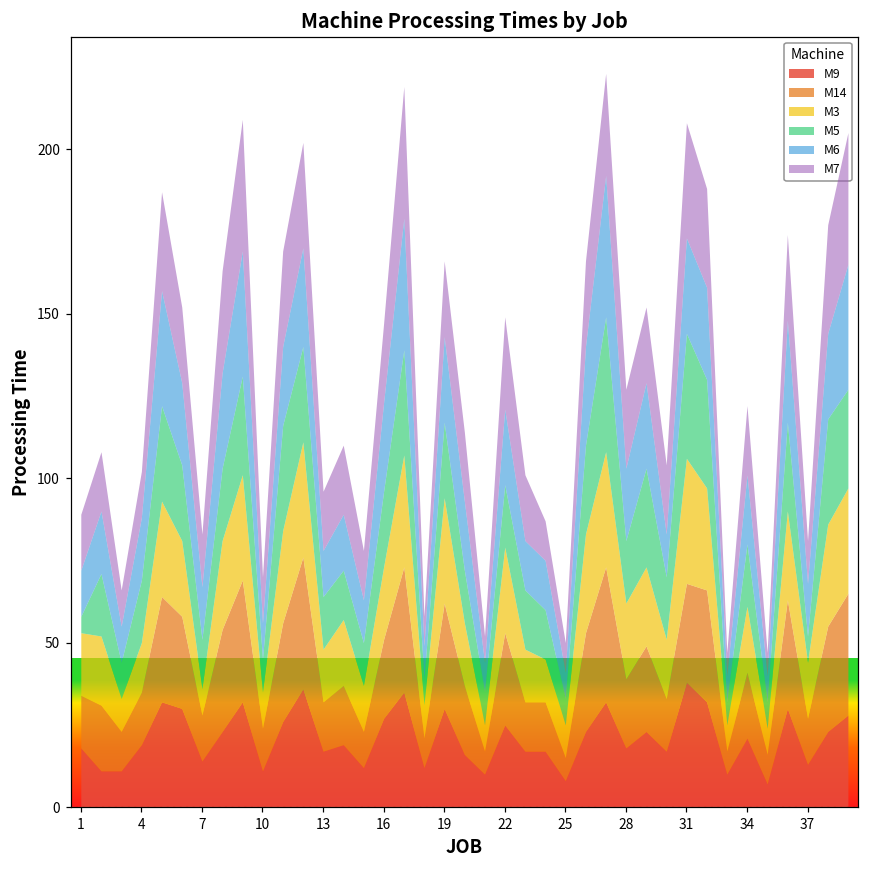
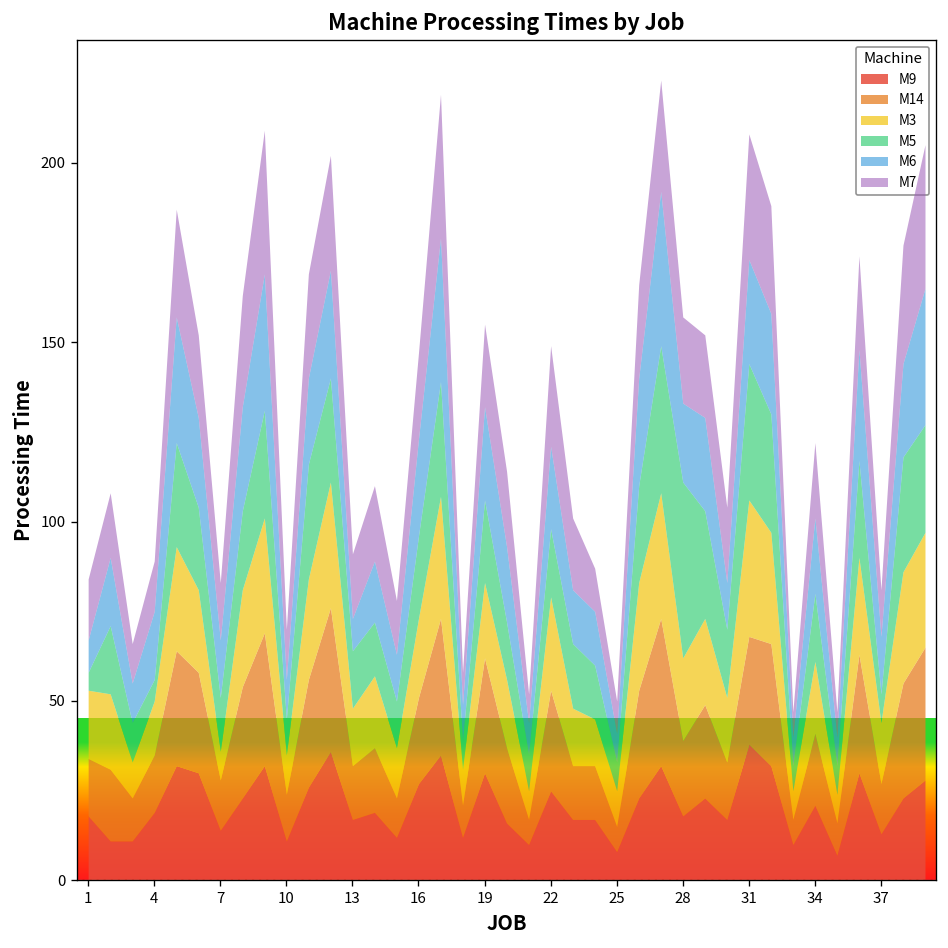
  {
    "M3": {
      "1": 19,
      "4": 15,
      "7": 8,
      "10": 11,
      "13": 16,
      "16": 22,
-     "19": 32,
+     "19": 21,
      "22": 26,
      "25": 10,
      "28": 23,
      "31": 38,
      "34": 20,
      "37": 17
    },
    "M5": {
      "1": 5,
-     "4": 19,
+     "4": 6,
      "7": 15,
      "10": 10,
      "13": 16,
      "16": 23,
      "19": 23,
      "22": 19,
      "25": 8,
-     "28": 19,
+     "28": 49,
      "31": 38,
      "34": 19,
      "37": 8
    },
    "M6": {
-     "1": 14,
+     "1": 9,
      "4": 19,
      "7": 16,
      "10": 11,
-     "13": 14,
+     "13": 9,
      "16": 27,
      "19": 26,
      "22": 23,
      "25": 8,
      "28": 22,
      "31": 29,
      "34": 21,
      "37": 16
    },
    "M7": {
      "1": 17,
      "4": 14,
      "7": 16,
      "10": 14,
      "13": 18,
      "16": 24,
      "19": 23,
      "22": 28,
      "25": 9,
      "28": 24,
      "31": 35,
      "34": 21,
      "37": 13
    }
  }
